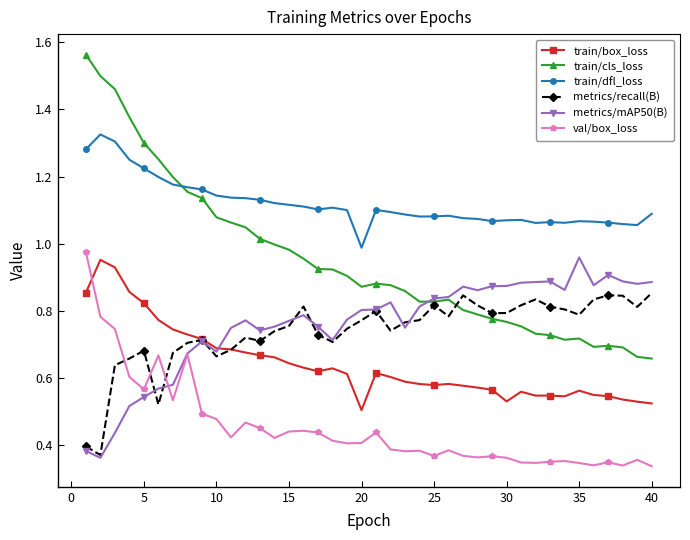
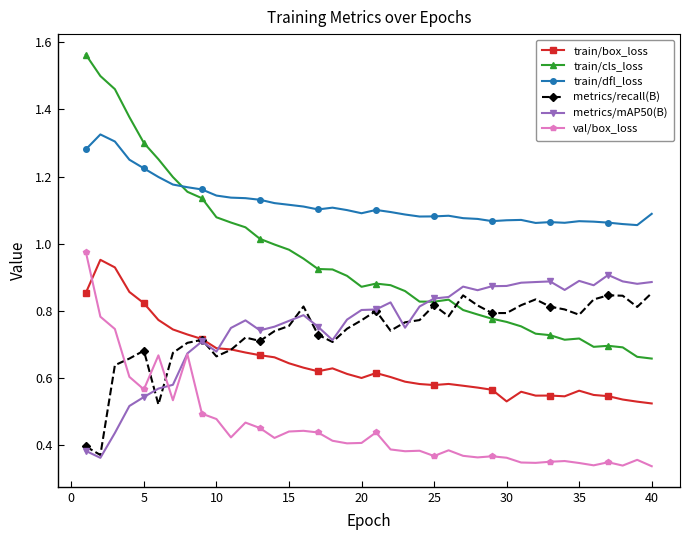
  {
    "train/box_loss": {
      "5": 0.82,
      "10": 0.69,
      "15": 0.64,
-     "20": 0.51,
+     "20": 0.60,
      "25": 0.58,
      "30": 0.53,
      "35": 0.56,
      "40": 0.52
    },
    "train/cls_loss": {
      "5": 1.30,
      "10": 1.08,
      "15": 0.98,
      "20": 0.87,
      "25": 0.83,
      "30": 0.77,
      "35": 0.72,
      "40": 0.66
    },
    "train/dfl_loss": {
      "5": 1.22,
      "10": 1.14,
      "15": 1.12,
-     "20": 0.99,
+     "20": 1.09,
      "25": 1.08,
      "30": 1.07,
      "35": 1.07,
      "40": 1.09
    },
    "metrics/recall(B)": {
      "5": 0.68,
      "10": 0.66,
      "15": 0.76,
      "20": 0.77,
      "25": 0.82,
      "30": 0.79,
      "35": 0.79,
      "40": 0.85
    },
    "metrics/mAP50(B)": {
      "5": 0.54,
      "10": 0.68,
      "15": 0.77,
      "20": 0.80,
      "25": 0.84,
      "30": 0.87,
-     "35": 0.96,
+     "35": 0.89,
      "40": 0.89
    },
    "val/box_loss": {
      "5": 0.57,
      "10": 0.48,
      "15": 0.44,
      "20": 0.41,
      "25": 0.37,
      "30": 0.36,
      "35": 0.35,
      "40": 0.34
    }
  }
